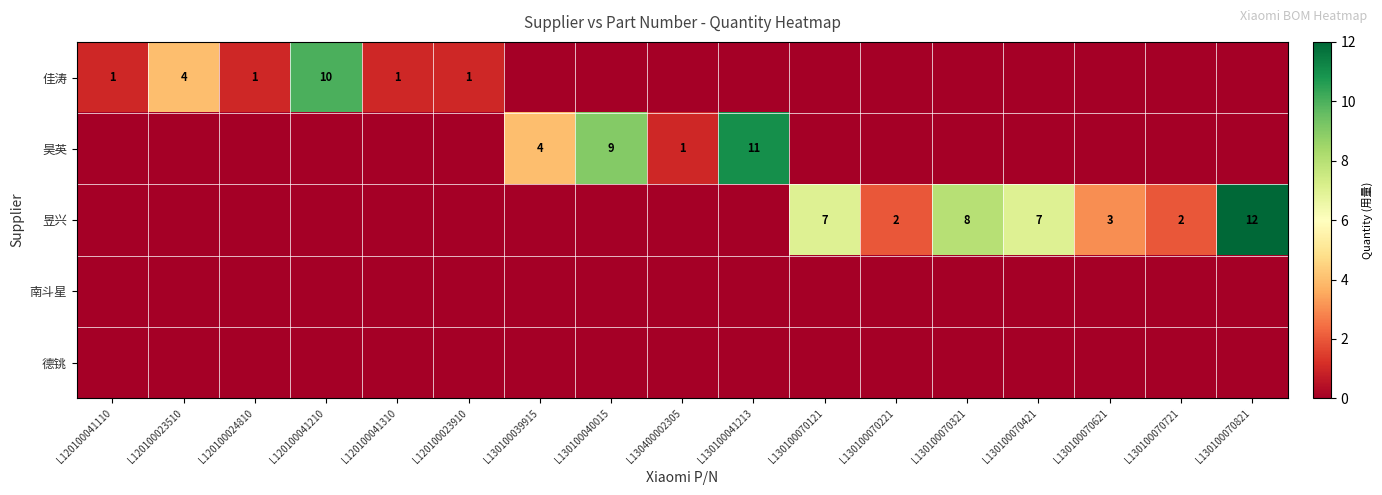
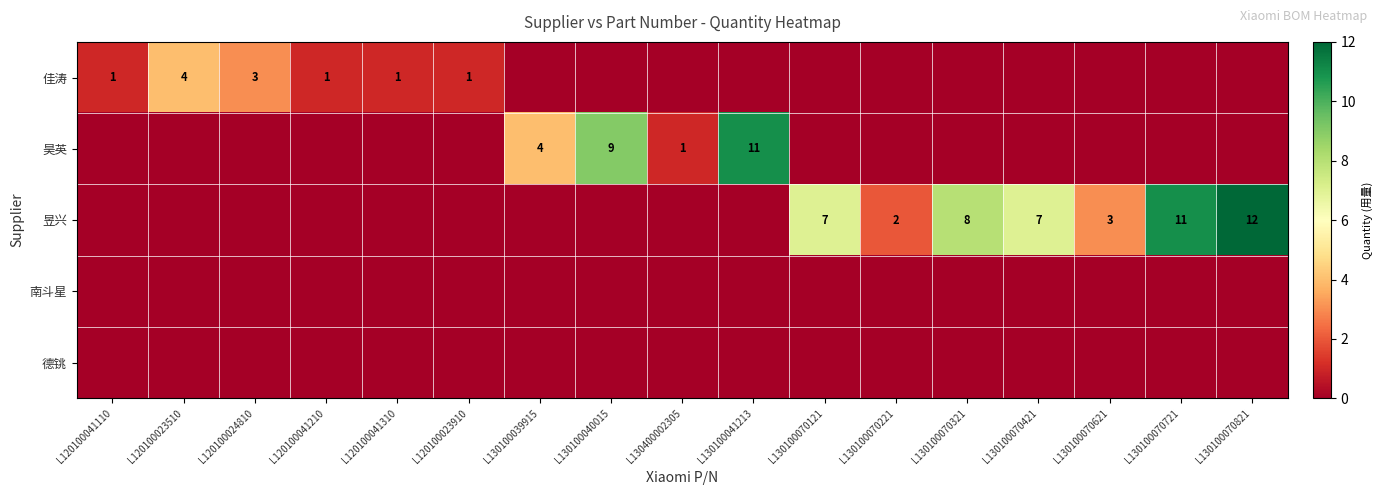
  {
    "佳涛": {
      "L120100041110": 1,
      "L120100023510": 4,
-     "L120100024810": 1,
-     "L120100041210": 10,
+     "L120100024810": 3,
+     "L120100041210": 1,
      "L120100041310": 1,
      "L120100023910": 1
    },
    "昊英": {
      "L130100039915": 4,
      "L130100040015": 9,
      "L130400002305": 1,
      "L130100041213": 11
    },
    "昱兴": {
      "L130100070121": 7,
      "L130100070221": 2,
      "L130100070321": 8,
      "L130100070421": 7,
      "L130100070621": 3,
-     "L130100070721": 2,
+     "L130100070721": 11,
      "L130100070821": 12
    }
  }
